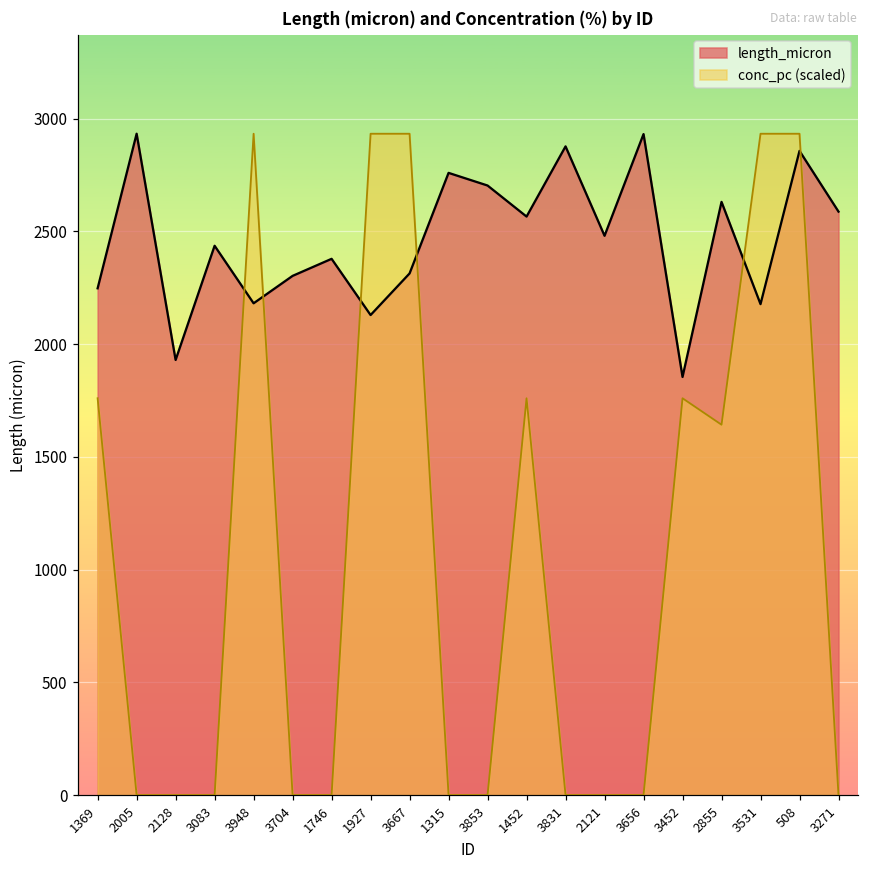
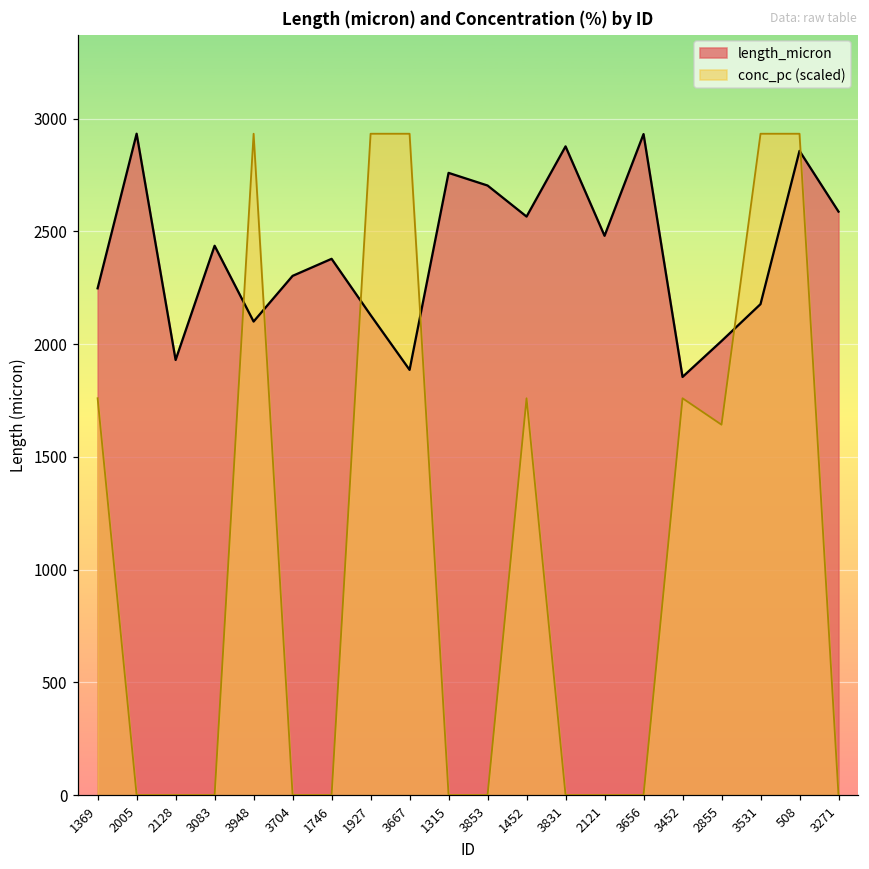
  {
    "length_micron": {
      "1369": 2250,
      "2005": 2930,
      "2128": 1930,
      "3083": 2440,
-     "3948": 2180,
+     "3948": 2100,
      "3704": 2300,
      "1746": 2380,
      "1927": 2130,
-     "3667": 2310,
+     "3667": 1890,
      "1315": 2760,
      "3853": 2700,
      "1452": 2570,
      "3831": 2880,
      "2121": 2480,
      "3656": 2930,
      "3452": 1850,
-     "2855": 2630,
+     "2855": 2010,
      "3531": 2180,
      "508": 2860,
      "3271": 2590
    },
    "conc_pc (scaled)": {
      "1369": 1760,
      "2005": 0,
      "2128": 0,
      "3083": 0,
      "3948": 2930,
      "3704": 0,
      "1746": 0,
      "1927": 2930,
      "3667": 2930,
      "1315": 0,
      "3853": 0,
      "1452": 1760,
      "3831": 0,
      "2121": 0,
      "3656": 0,
      "3452": 1760,
      "2855": 1640,
      "3531": 2930,
      "508": 2930,
      "3271": 0
    }
  }
